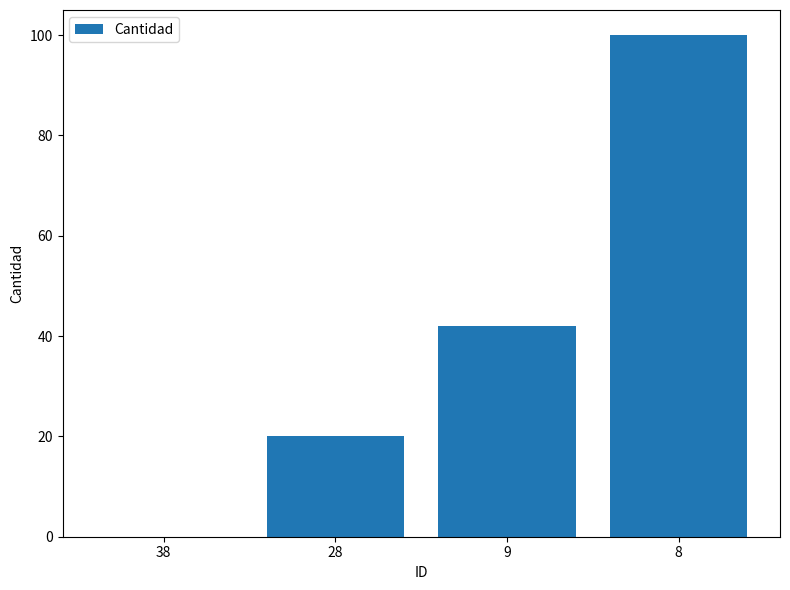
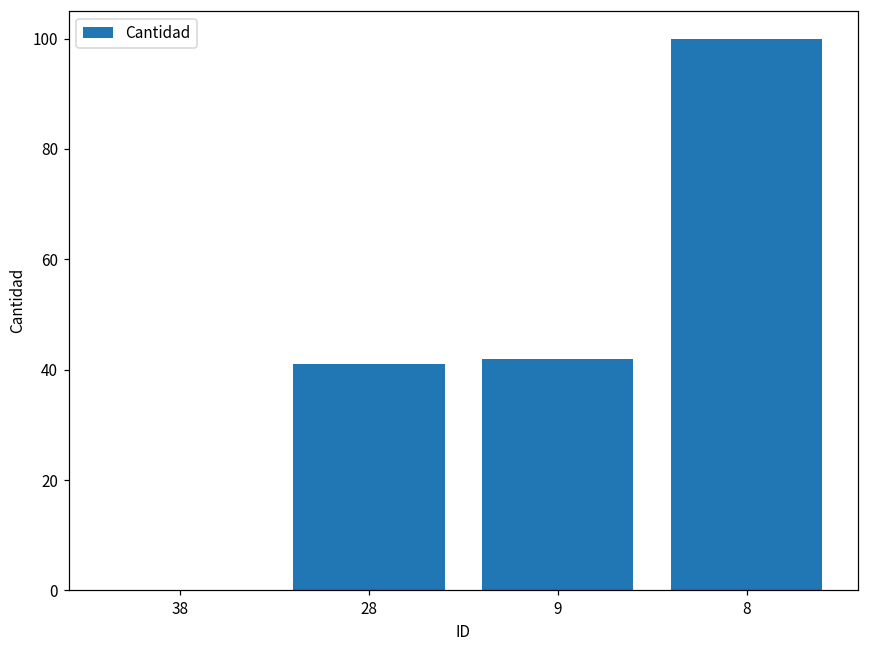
  {
    "38": 0,
-   "28": 20,
+   "28": 41,
    "9": 42,
    "8": 100
  }
